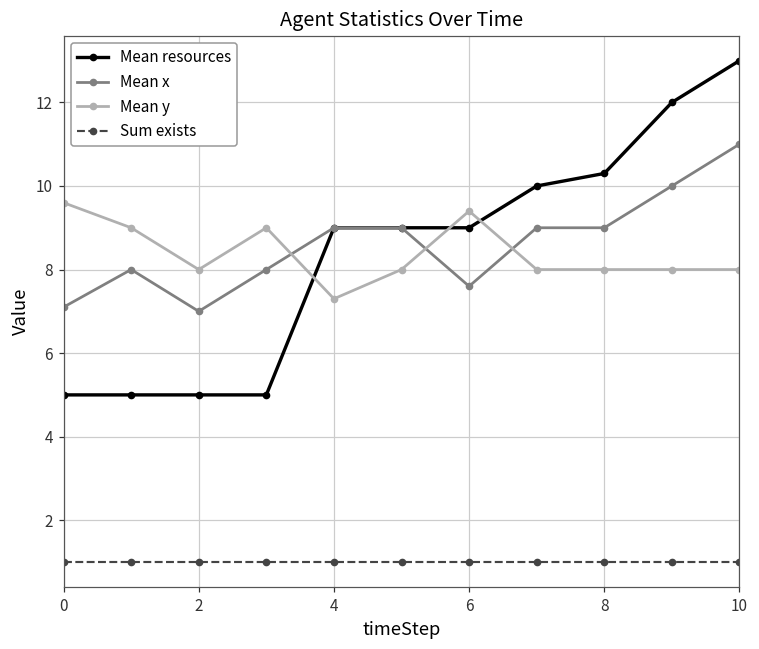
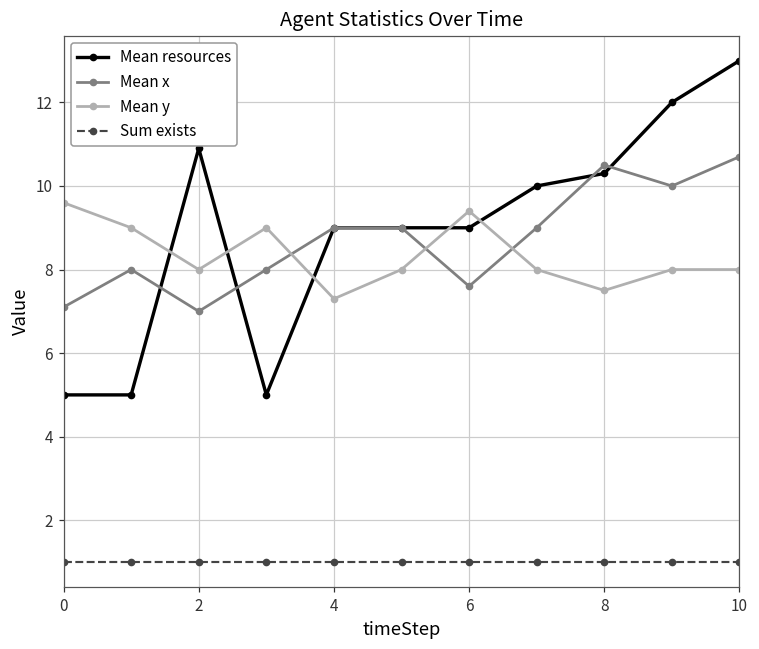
  {
    "Mean resources": {
      "0": 5.0,
-     "2": 5.0,
+     "2": 10.9,
      "6": 9.0,
      "8": 10.3,
      "10": 13.0
    },
    "Mean x": {
      "0": 7.1,
      "2": 7.0,
      "6": 7.6,
-     "8": 9.0,
-     "10": 11.0
+     "8": 10.5,
+     "10": 10.7
    },
    "Mean y": {
      "0": 9.6,
      "2": 8.0,
      "4": 7.3,
      "6": 9.4,
-     "8": 8.0,
+     "8": 7.5,
      "10": 8.0
    },
    "Sum exists": {
      "0": 1.0,
      "2": 1.0,
      "4": 1.0,
      "6": 1.0,
      "8": 1.0,
      "10": 1.0
    }
  }
